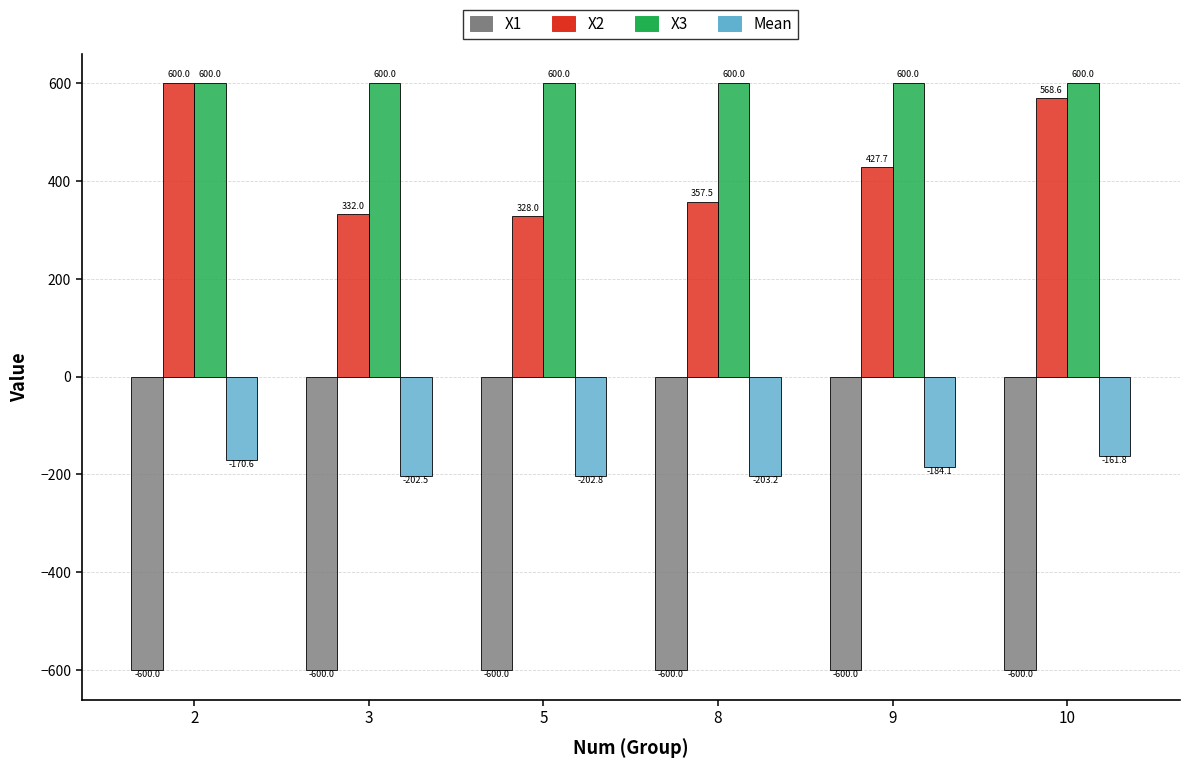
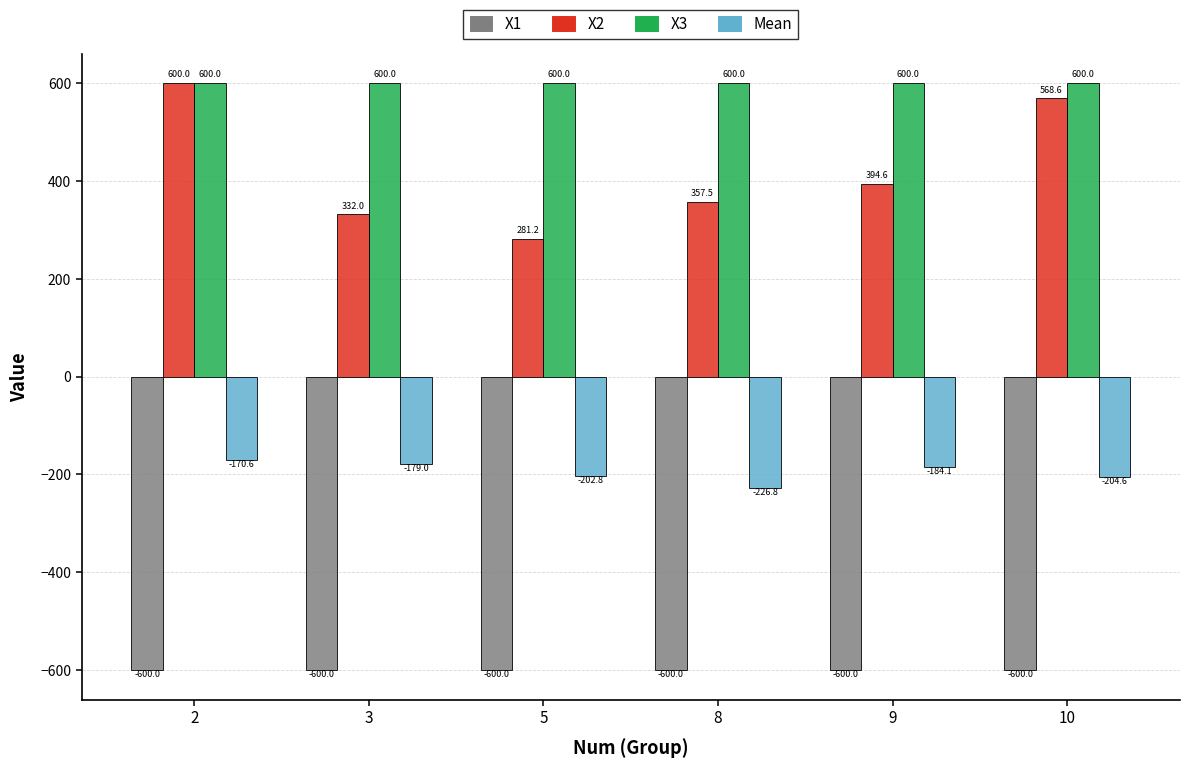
  {
    "X1": {
      "2": -600.0,
      "3": -600.0,
      "5": -600.0,
      "8": -600.0,
      "9": -600.0,
      "10": -600.0
    },
    "X2": {
      "2": 600.0,
      "3": 332.0,
-     "5": 328.0,
+     "5": 281.2,
      "8": 357.5,
-     "9": 427.7,
+     "9": 394.6,
      "10": 568.6
    },
    "X3": {
      "2": 600.0,
      "3": 600.0,
      "5": 600.0,
      "8": 600.0,
      "9": 600.0,
      "10": 600.0
    },
    "Mean": {
      "2": -170.6,
-     "3": -202.5,
+     "3": -179.0,
      "5": -202.8,
-     "8": -203.2,
+     "8": -226.8,
      "9": -184.1,
-     "10": -161.8
+     "10": -204.6
    }
  }
